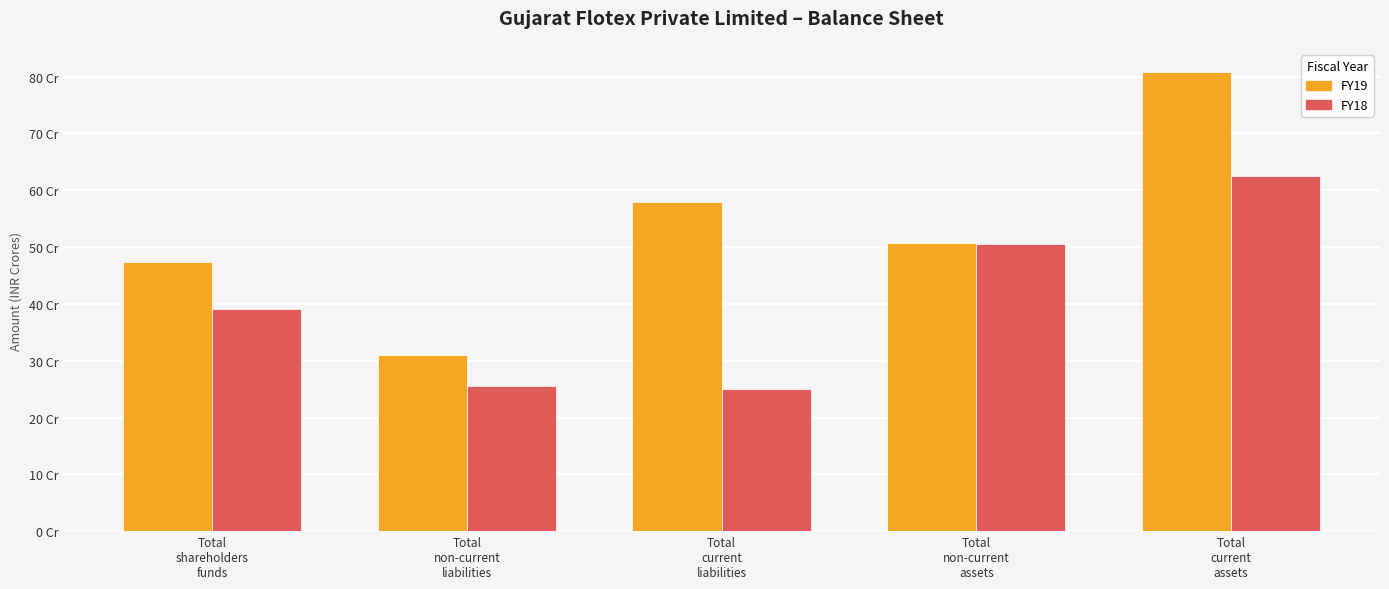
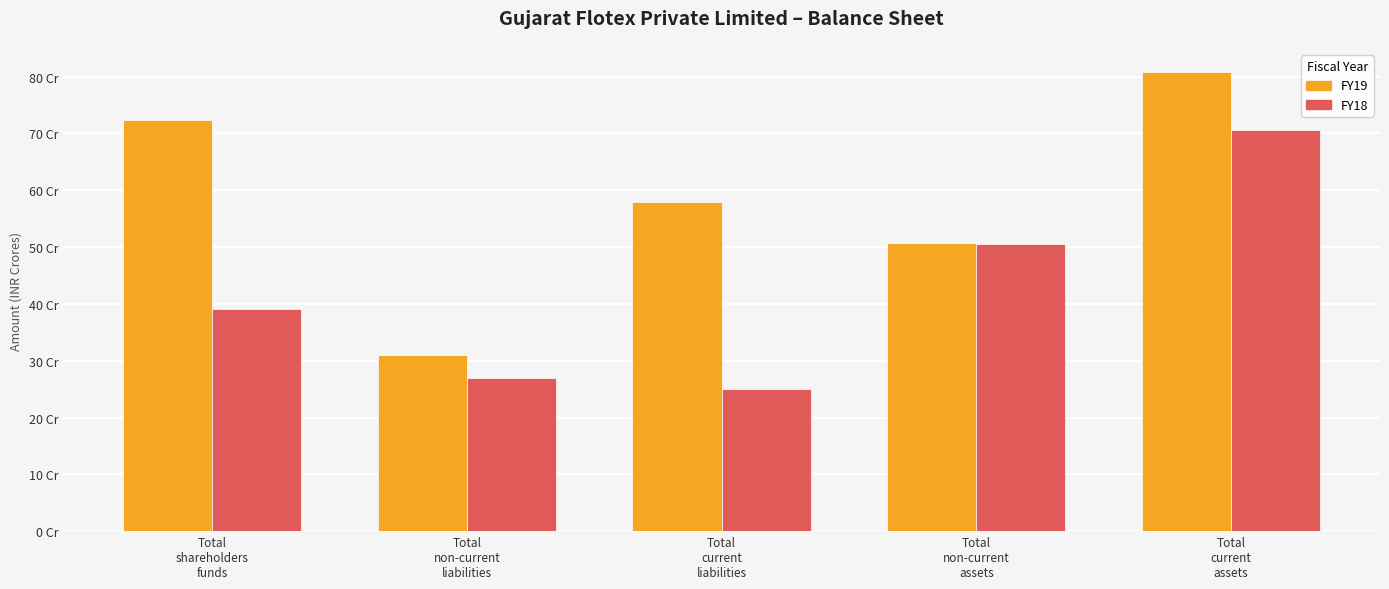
  {
    "FY19": {
-     "Total shareholders funds": "47 Cr",
+     "Total shareholders funds": "72 Cr",
      "Total non-current liabilities": "31 Cr",
      "Total current liabilities": "58 Cr",
      "Total non-current assets": "51 Cr",
      "Total current assets": "81 Cr"
    },
    "FY18": {
      "Total shareholders funds": "39 Cr",
-     "Total non-current liabilities": "25 Cr",
+     "Total non-current liabilities": "27 Cr",
      "Total current liabilities": "25 Cr",
      "Total non-current assets": "51 Cr",
-     "Total current assets": "63 Cr"
+     "Total current assets": "71 Cr"
    }
  }
